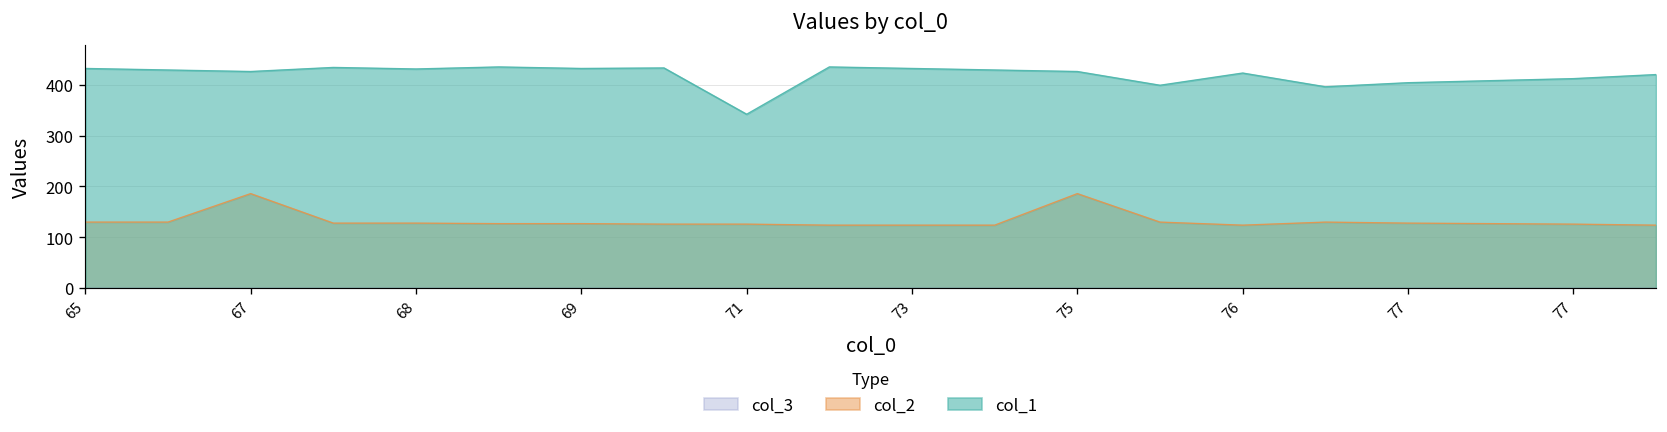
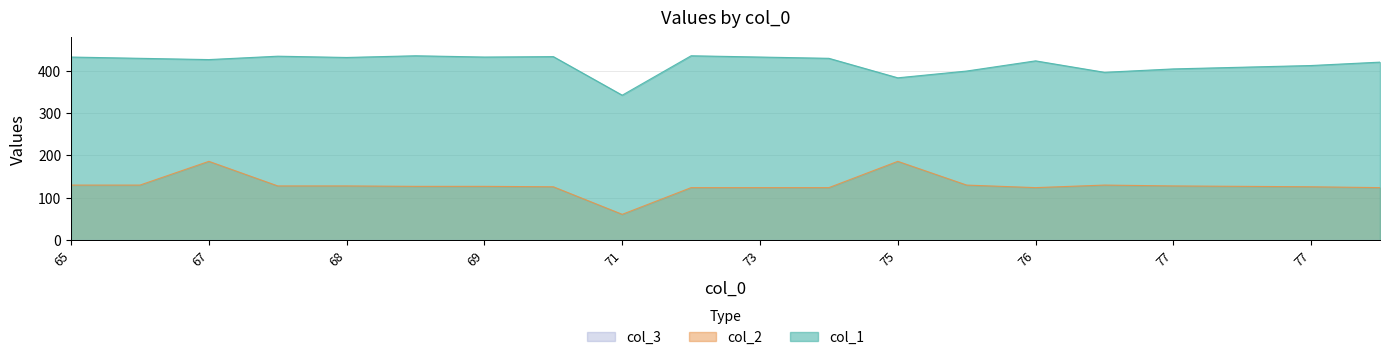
  {
    "col_3": {
      "65": 0,
      "67": 0,
      "68": 0,
      "69": 0,
      "71": 0,
      "73": 0,
      "75": 0,
      "76": 0
    },
    "col_2": {
      "65": 130,
      "67": 190,
      "68": 130,
      "69": 130,
-     "71": 130,
+     "71": 60,
      "73": 120,
      "75": 190,
      "76": 120
    },
    "col_1": {
      "65": 430,
      "67": 430,
      "68": 430,
      "69": 430,
      "71": 340,
      "73": 430,
-     "75": 430,
+     "75": 380,
      "76": 420
    }
  }
